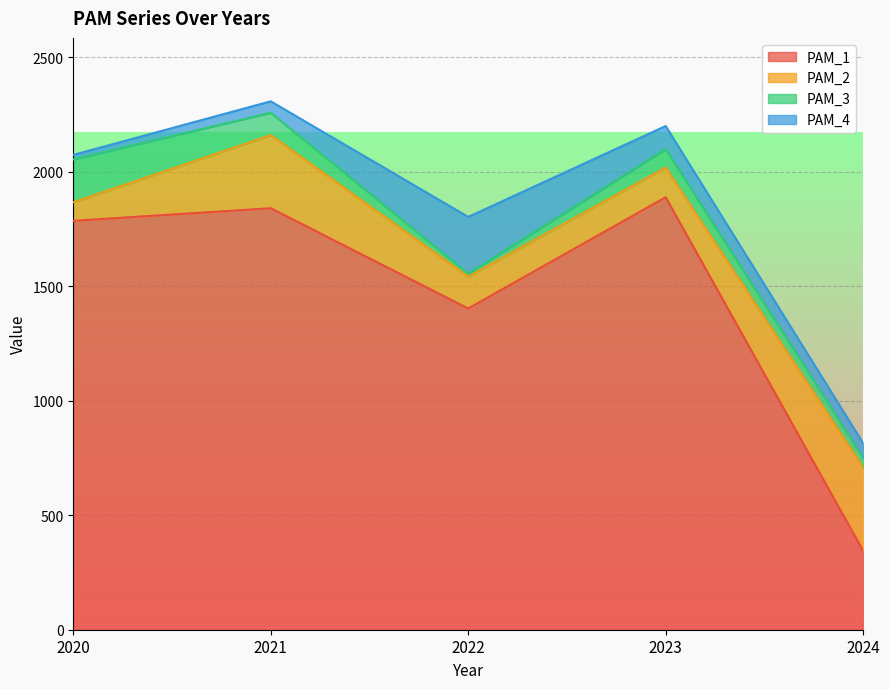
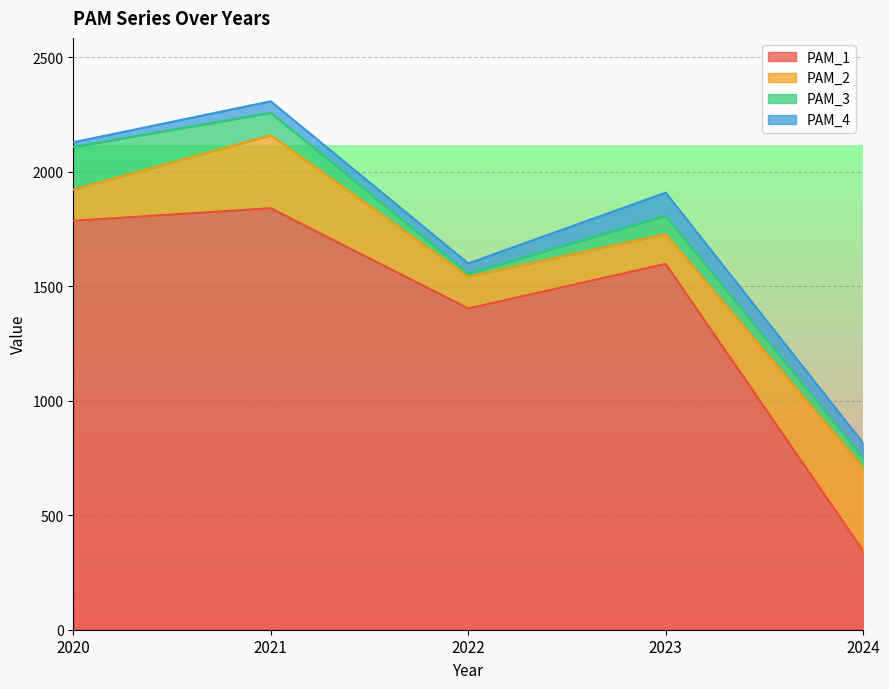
  {
    "PAM_1": {
      "2020": 1790,
      "2021": 1840,
      "2022": 1400,
-     "2023": 1890,
+     "2023": 1600,
      "2024": 350
    },
    "PAM_2": {
-     "2020": 80,
+     "2020": 140,
      "2021": 320,
      "2022": 140,
      "2023": 130,
      "2024": 360
    },
    "PAM_3": {
      "2020": 190,
      "2021": 100,
      "2022": 10,
      "2023": 80,
      "2024": 40
    },
    "PAM_4": {
      "2020": 20,
      "2021": 50,
-     "2022": 250,
+     "2022": 50,
      "2023": 100,
      "2024": 60
    }
  }
